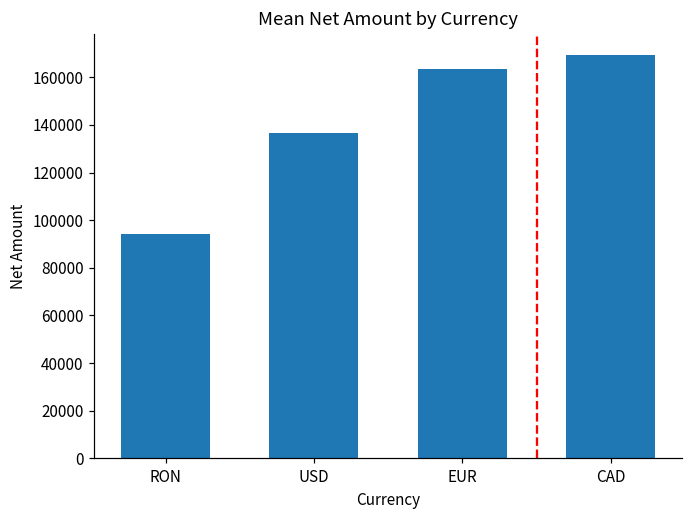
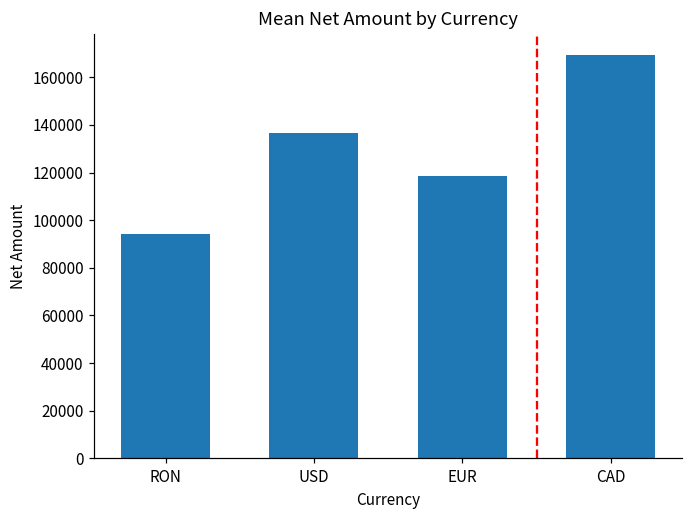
  {
    "RON": 94000,
    "USD": 136000,
-   "EUR": 164000,
+   "EUR": 119000,
    "CAD": 170000
  }
